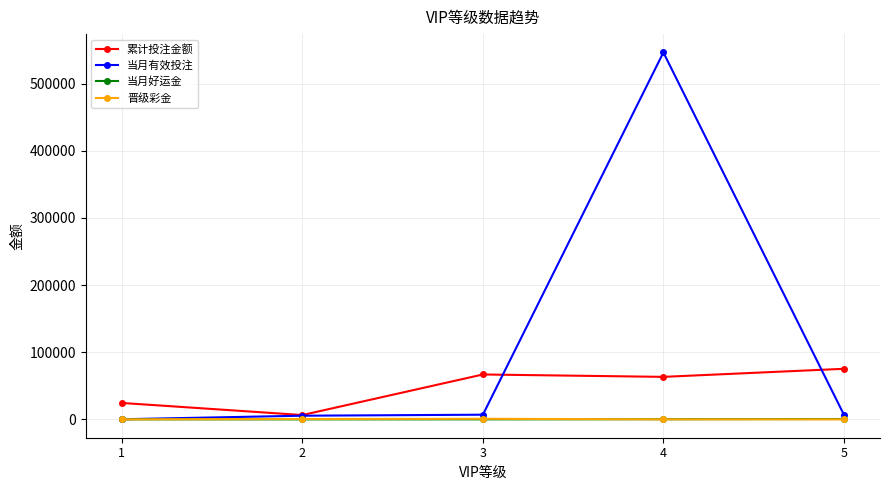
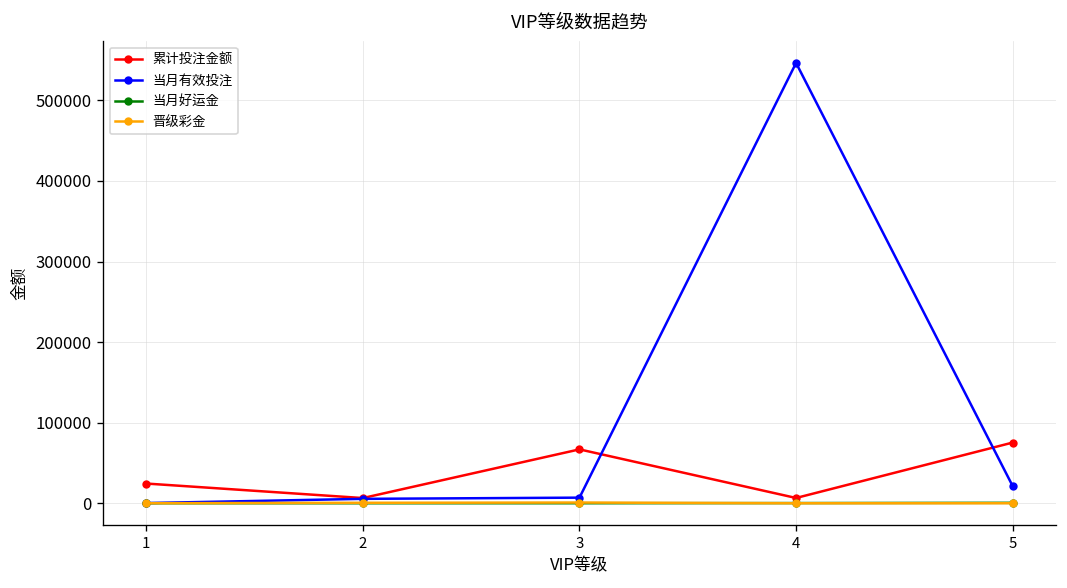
  {
    "累计投注金额": {
      "1": 20000,
      "3": 70000,
-     "4": 60000,
+     "4": 10000,
      "5": 80000
    },
    "当月有效投注": {
      "3": 10000,
      "4": 550000,
-     "5": 10000
+     "5": 20000
    },
    "晋级彩金": {
      "2": 0,
      "3": 0,
      "4": 0,
      "5": 0
    }
  }
